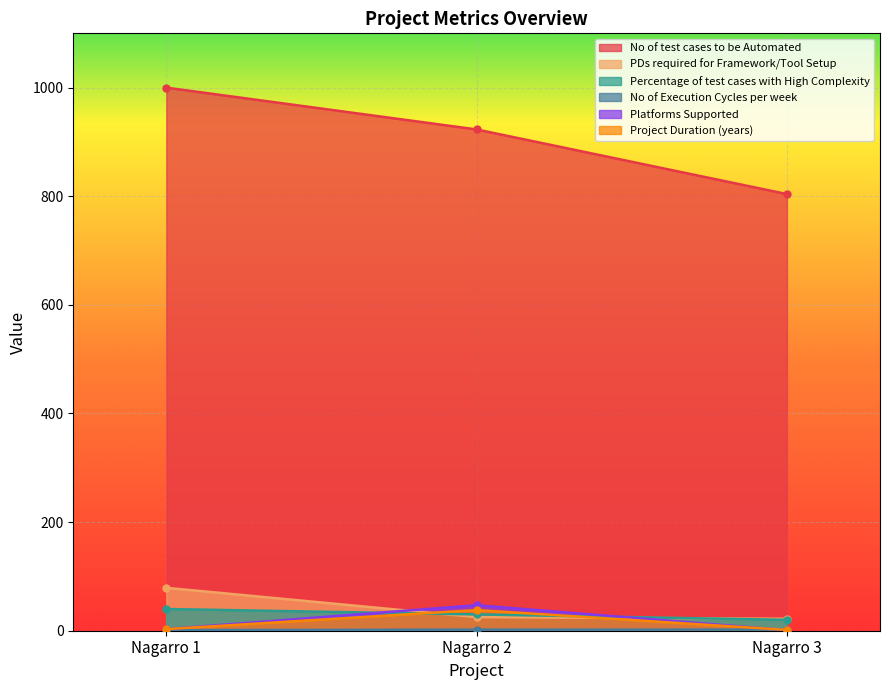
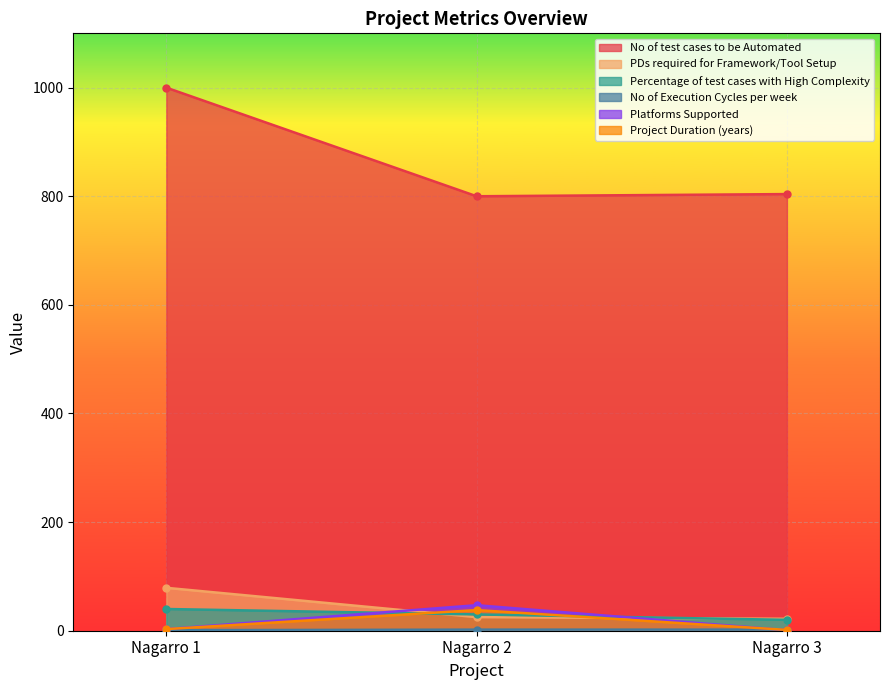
  {
    "No of test cases to be Automated": {
      "Nagarro 1": 1000,
-     "Nagarro 2": 920,
+     "Nagarro 2": 800,
      "Nagarro 3": 800
    },
    "PDs required for Framework/Tool Setup": {
      "Nagarro 1": 80,
      "Nagarro 2": 30
    },
    "Platforms Supported": {
      "Nagarro 2": 50
    },
    "Project Duration (years)": {
      "Nagarro 2": 40
    }
  }
